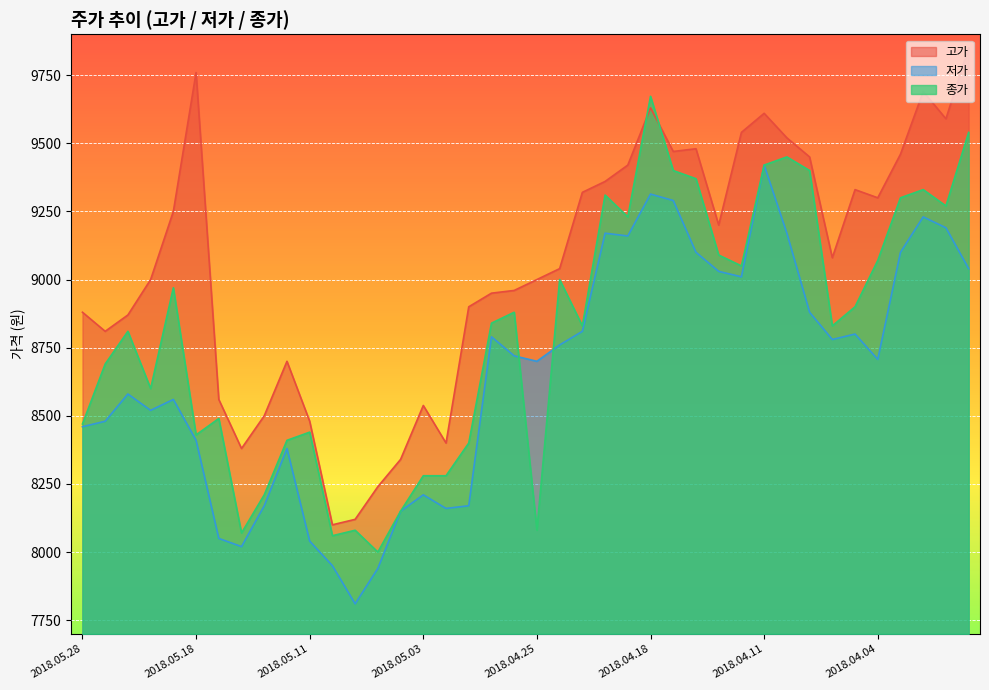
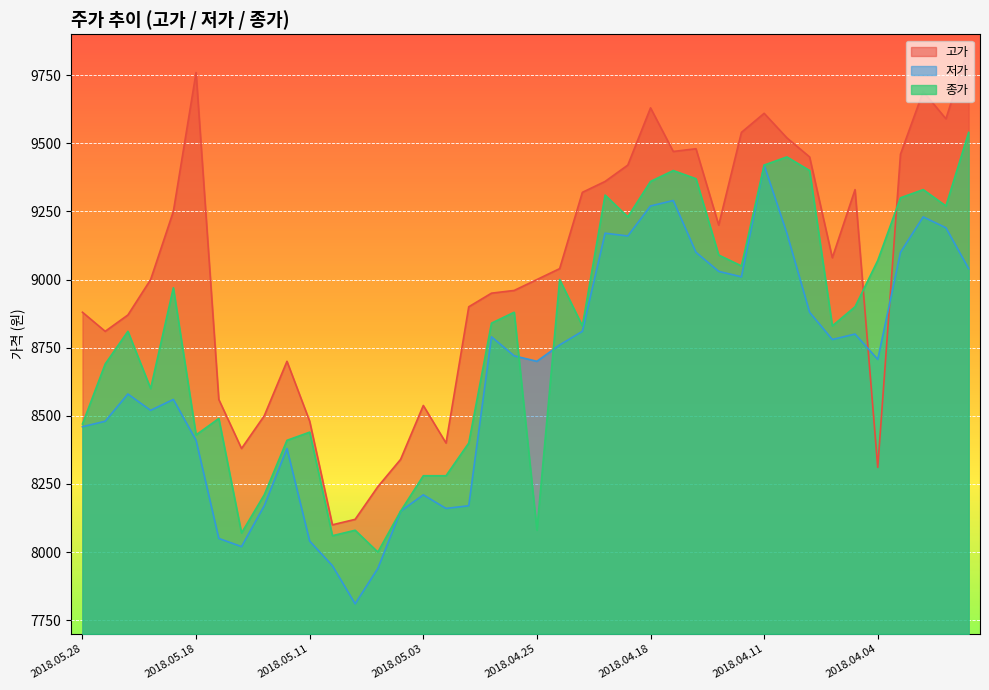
  {
    "고가": {
      "2018.05.28": 8880,
      "2018.05.18": 9760,
      "2018.05.11": 8480,
      "2018.05.03": 8540,
      "2018.04.25": 9000,
      "2018.04.18": 9630,
      "2018.04.11": 9610,
-     "2018.04.04": 9300
+     "2018.04.04": 8310
    },
    "저가": {
      "2018.05.28": 8460,
      "2018.05.18": 8410,
      "2018.05.11": 8040,
      "2018.05.03": 8210,
      "2018.04.25": 8700,
-     "2018.04.18": 9310,
+     "2018.04.18": 9270,
      "2018.04.04": 8710
    },
    "종가": {
      "2018.05.28": 8470,
      "2018.05.18": 8430,
      "2018.05.11": 8440,
      "2018.05.03": 8280,
      "2018.04.25": 8080,
-     "2018.04.18": 9670,
+     "2018.04.18": 9360,
      "2018.04.04": 9070
    }
  }
